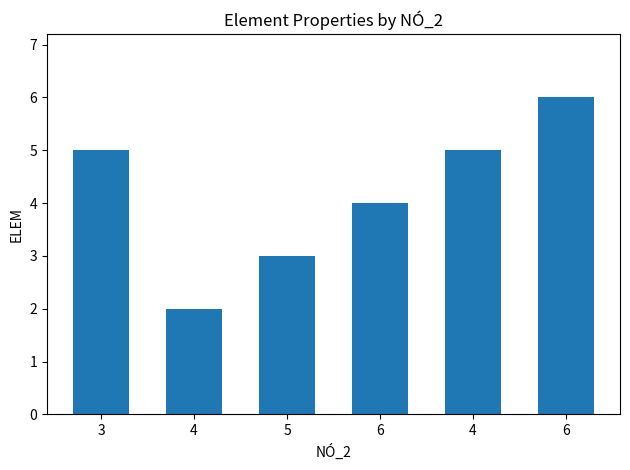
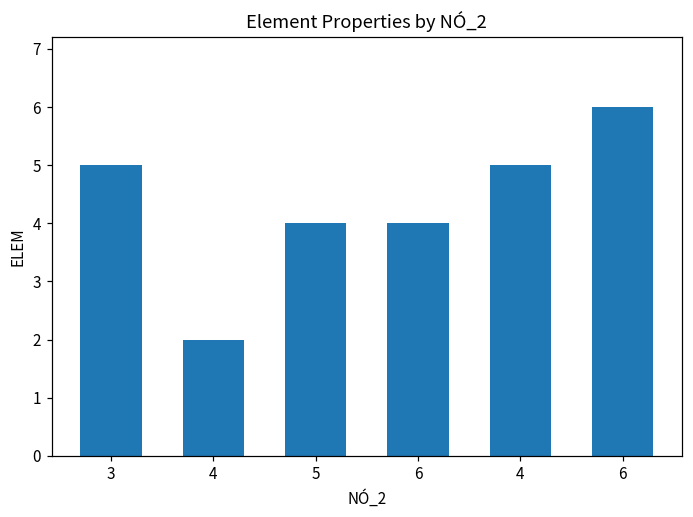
  {
    "3": 5,
-   "5": 3
+   "5": 4
  }
